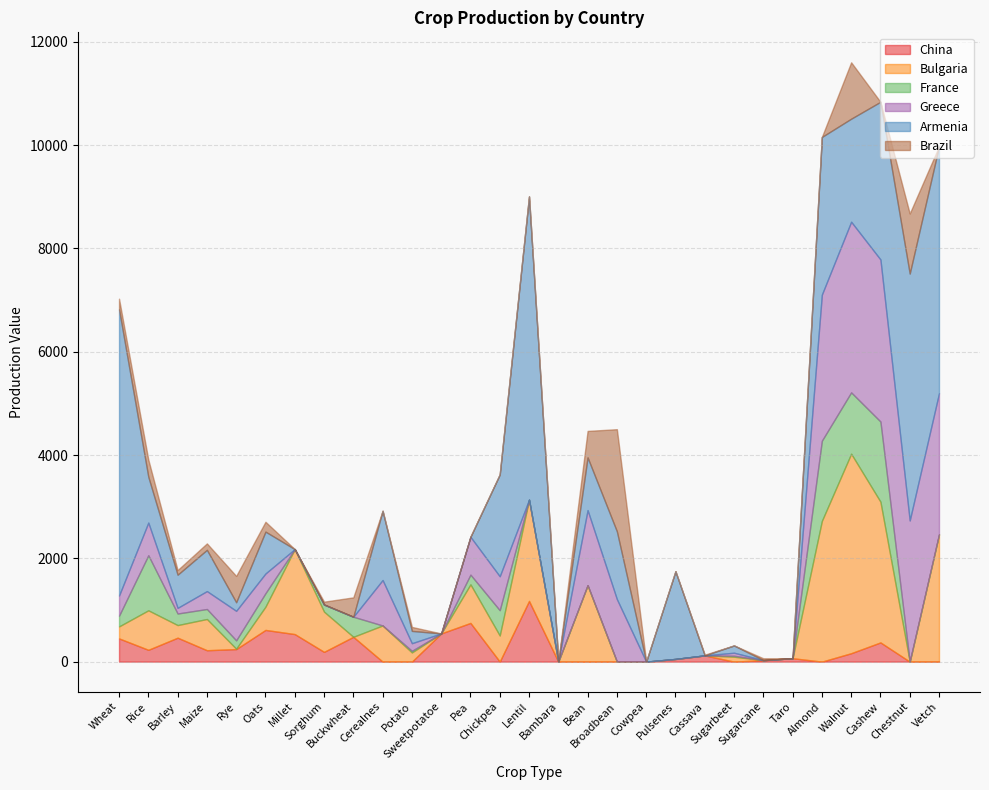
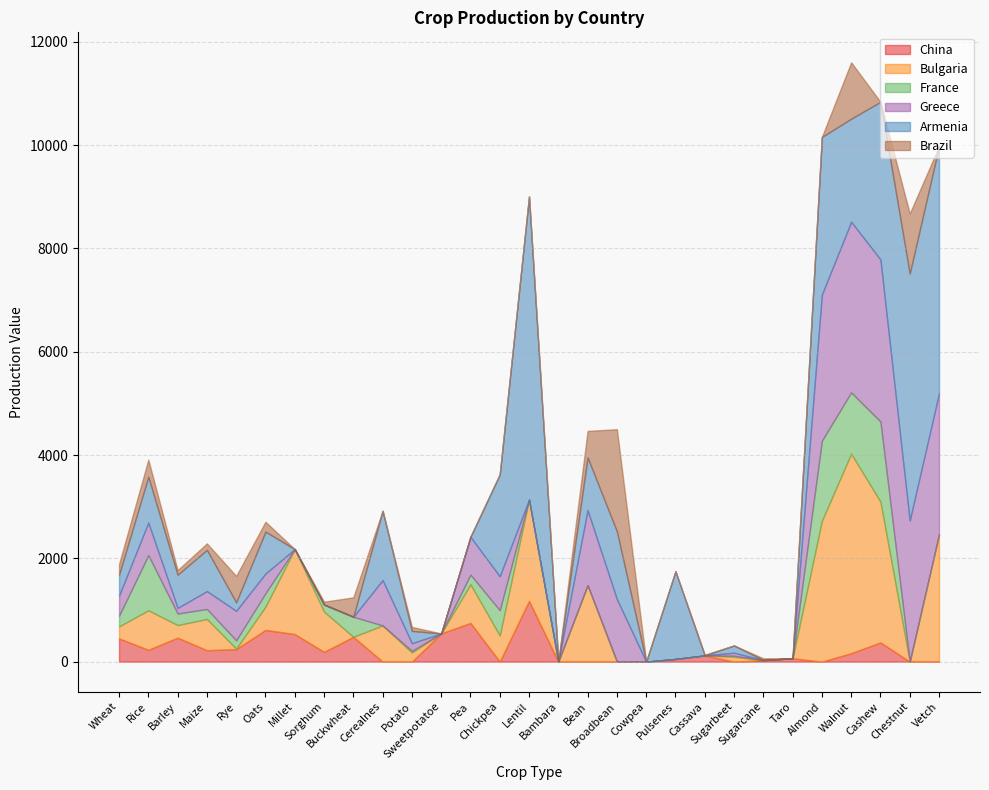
  {
    "China": {
      "Wheat": 400,
      "Rice": 200,
      "Barley": 500,
      "Maize": 200,
      "Oats": 600,
      "Millet": 500,
      "Sorghum": 200,
      "Cerealnes": 0,
      "Potato": 0,
      "Pea": 700,
      "Lentil": 1200,
      "Bean": 0,
      "Sugarbeet": 0,
      "Almond": 0,
      "Walnut": 200,
      "Cashew": 400,
      "Vetch": 0
    },
    "Bulgaria": {
      "Wheat": 200,
      "Rice": 800,
      "Barley": 200,
      "Maize": 600,
      "Oats": 500,
      "Sorghum": 800,
      "Pea": 700,
      "Chickpea": 500,
      "Almond": 2700,
      "Walnut": 3900,
      "Cashew": 2700
    },
    "France": {
      "Wheat": 200,
      "Rice": 1100,
      "Barley": 200,
      "Maize": 200,
      "Rye": 200,
      "Oats": 300,
      "Pea": 200,
      "Chickpea": 500,
      "Almond": 1600,
      "Walnut": 1200,
      "Cashew": 1600
    },
    "Greece": {
      "Wheat": 400,
      "Rice": 600,
      "Barley": 100,
      "Maize": 300,
      "Rye": 600,
      "Oats": 400,
      "Cerealnes": 900,
      "Potato": 100,
      "Chickpea": 700,
      "Bean": 1500,
      "Broadbean": 1200,
      "Sugarbeet": 100,
      "Almond": 2800,
      "Walnut": 3300,
      "Cashew": 3100,
      "Chestnut": 2700,
      "Vetch": 2700
    },
    "Armenia": {
-     "Wheat": 5500,
+     "Wheat": 400,
      "Rice": 900,
      "Barley": 600,
      "Maize": 800,
      "Rye": 200,
      "Oats": 800,
      "Potato": 200,
      "Bean": 1000,
      "Broadbean": 1300,
      "Walnut": 2000,
      "Chestnut": 4800
    },
    "Brazil": {
      "Wheat": 200,
      "Rice": 300,
      "Barley": 100,
      "Maize": 100,
      "Rye": 500,
      "Oats": 200,
      "Sorghum": 100,
      "Buckwheat": 400,
      "Potato": 100,
      "Bean": 500,
      "Broadbean": 2000,
      "Walnut": 1100,
      "Chestnut": 1200
    }
  }
